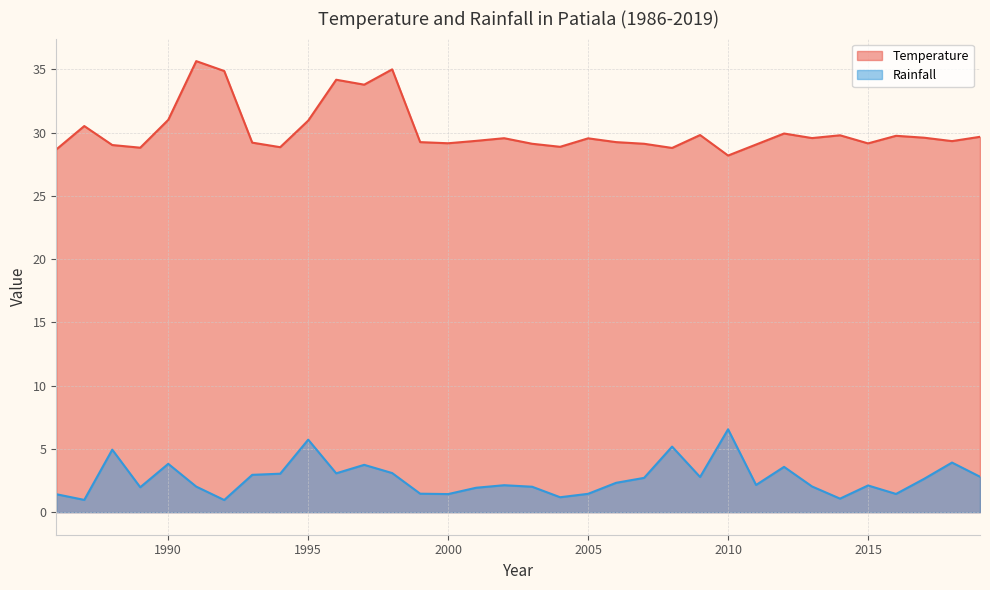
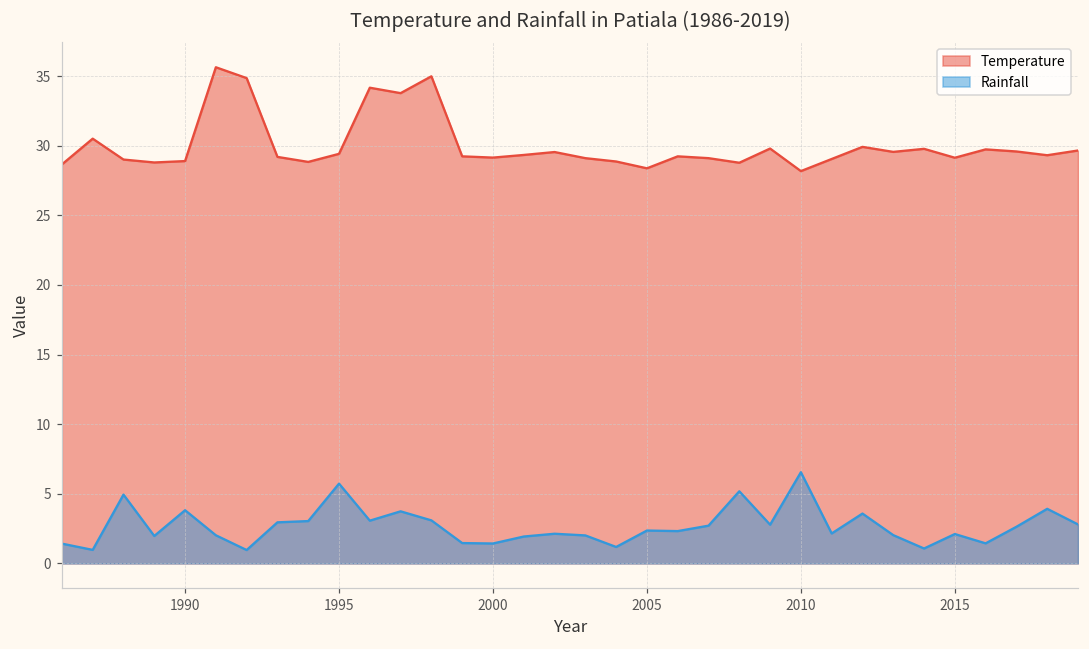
  {
    "Temperature": {
-     "1990": 31.0,
-     "1995": 30.9,
+     "1990": 28.9,
+     "1995": 29.4,
      "2000": 29.2,
-     "2005": 29.5,
+     "2005": 28.4,
      "2010": 28.2,
      "2015": 29.1
    },
    "Rainfall": {
      "1990": 3.8,
      "1995": 5.7,
      "2000": 1.4,
-     "2005": 1.5,
+     "2005": 2.4,
      "2010": 6.6,
      "2015": 2.1
    }
  }
